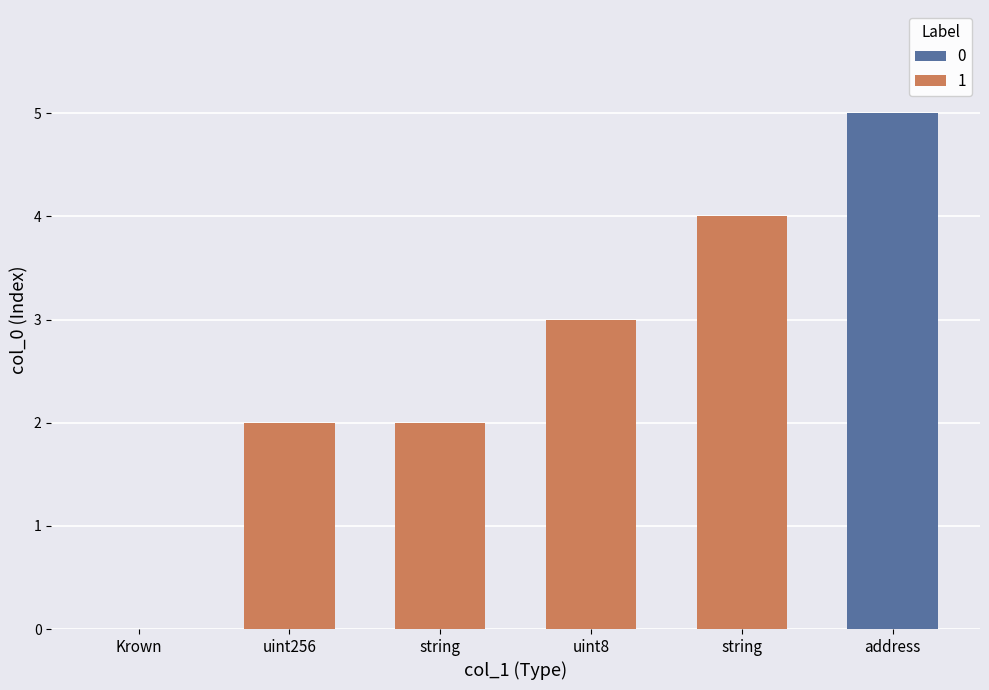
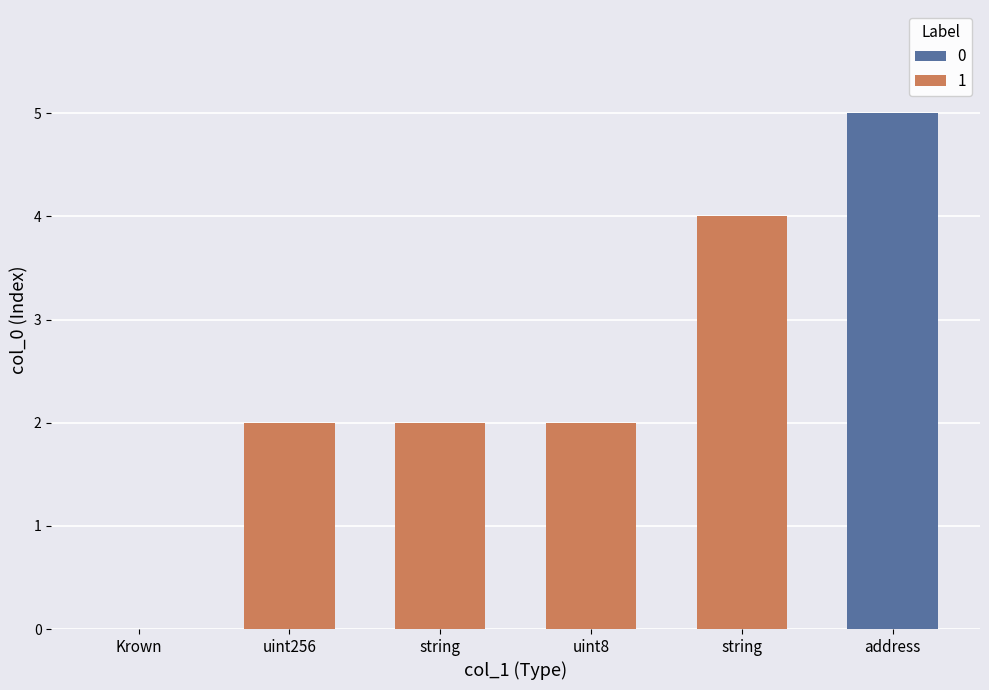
  {
    "Krown": 0,
    "uint256": 2,
-   "uint8": 3,
+   "uint8": 2,
    "address": 5
  }
